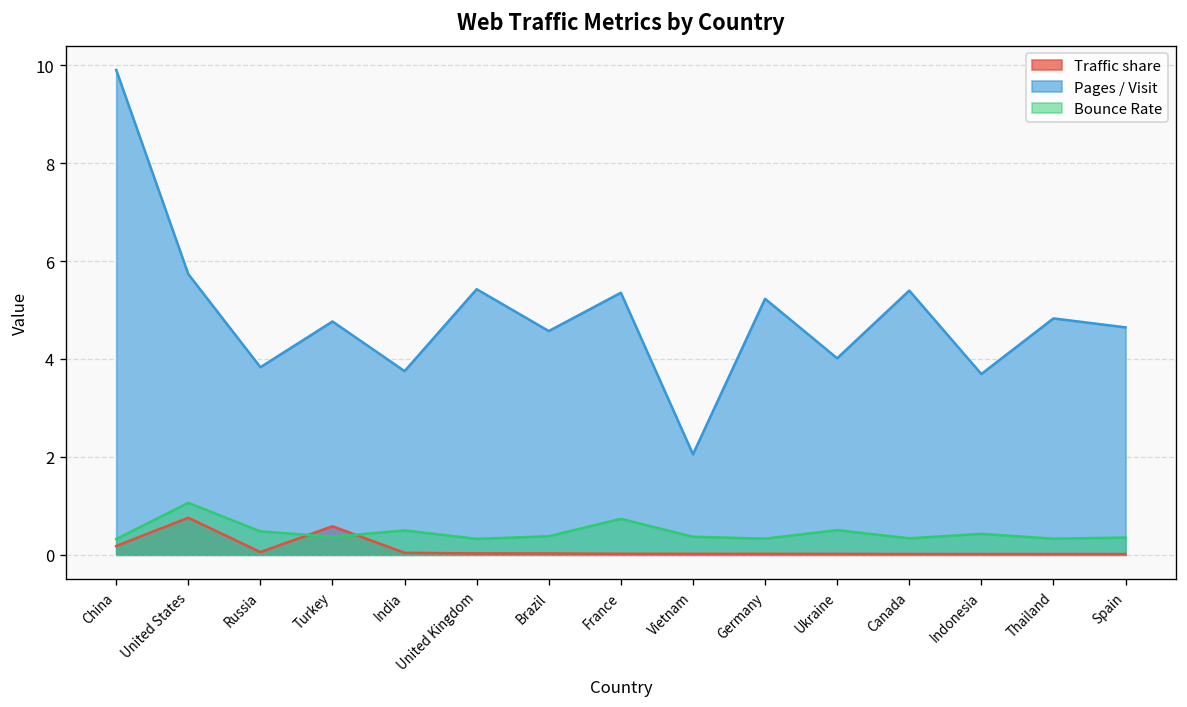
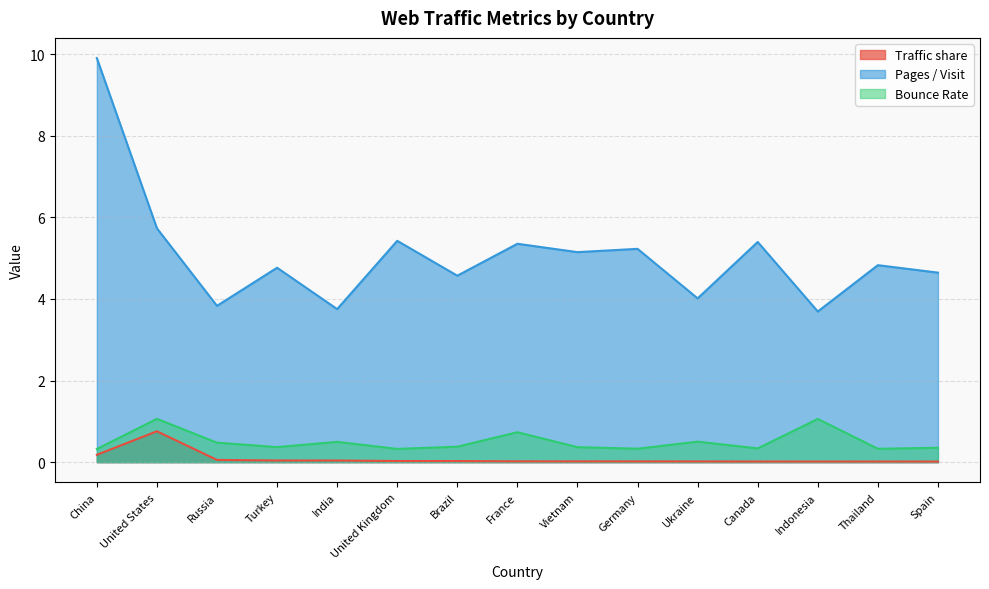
  {
    "Traffic share": {
      "China": 0.2,
      "United States": 0.8,
      "Russia": 0.1,
-     "Turkey": 0.6,
+     "Turkey": 0.0,
      "India": 0.0,
      "United Kingdom": 0.0,
      "Brazil": 0.0,
      "France": 0.0,
      "Vietnam": 0.0,
      "Germany": 0.0,
      "Ukraine": 0.0,
      "Canada": 0.0,
      "Indonesia": 0.0,
      "Thailand": 0.0,
      "Spain": 0.0
    },
    "Pages / Visit": {
      "China": 9.9,
      "United States": 5.7,
      "Russia": 3.8,
      "Turkey": 4.8,
      "India": 3.8,
      "United Kingdom": 5.4,
      "Brazil": 4.6,
      "France": 5.4,
-     "Vietnam": 2.1,
+     "Vietnam": 5.1,
      "Germany": 5.2,
      "Ukraine": 4.0,
      "Canada": 5.4,
      "Indonesia": 3.7,
      "Thailand": 4.8,
      "Spain": 4.6
    },
    "Bounce Rate": {
      "China": 0.3,
      "United States": 1.1,
      "Russia": 0.5,
      "Turkey": 0.4,
      "India": 0.5,
      "United Kingdom": 0.3,
      "Brazil": 0.4,
      "France": 0.7,
      "Vietnam": 0.4,
      "Germany": 0.3,
      "Ukraine": 0.5,
      "Canada": 0.3,
-     "Indonesia": 0.4,
+     "Indonesia": 1.1,
      "Thailand": 0.3,
      "Spain": 0.4
    }
  }
